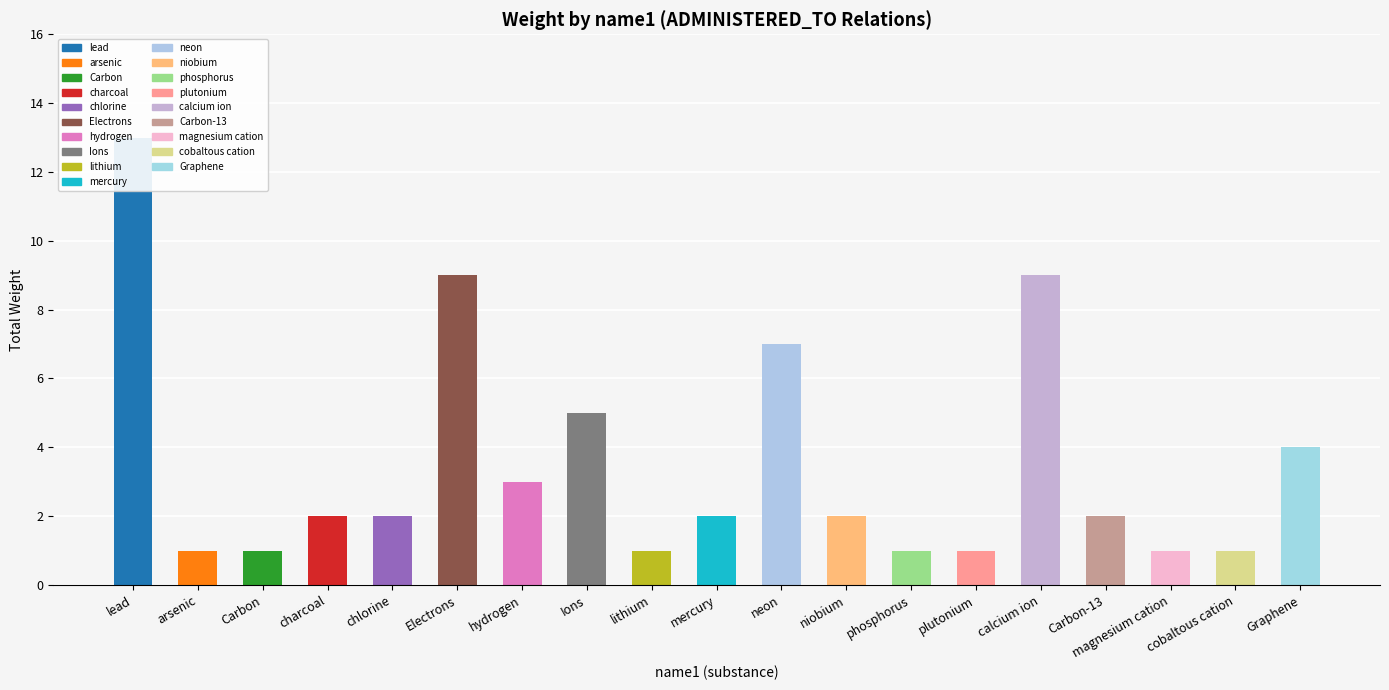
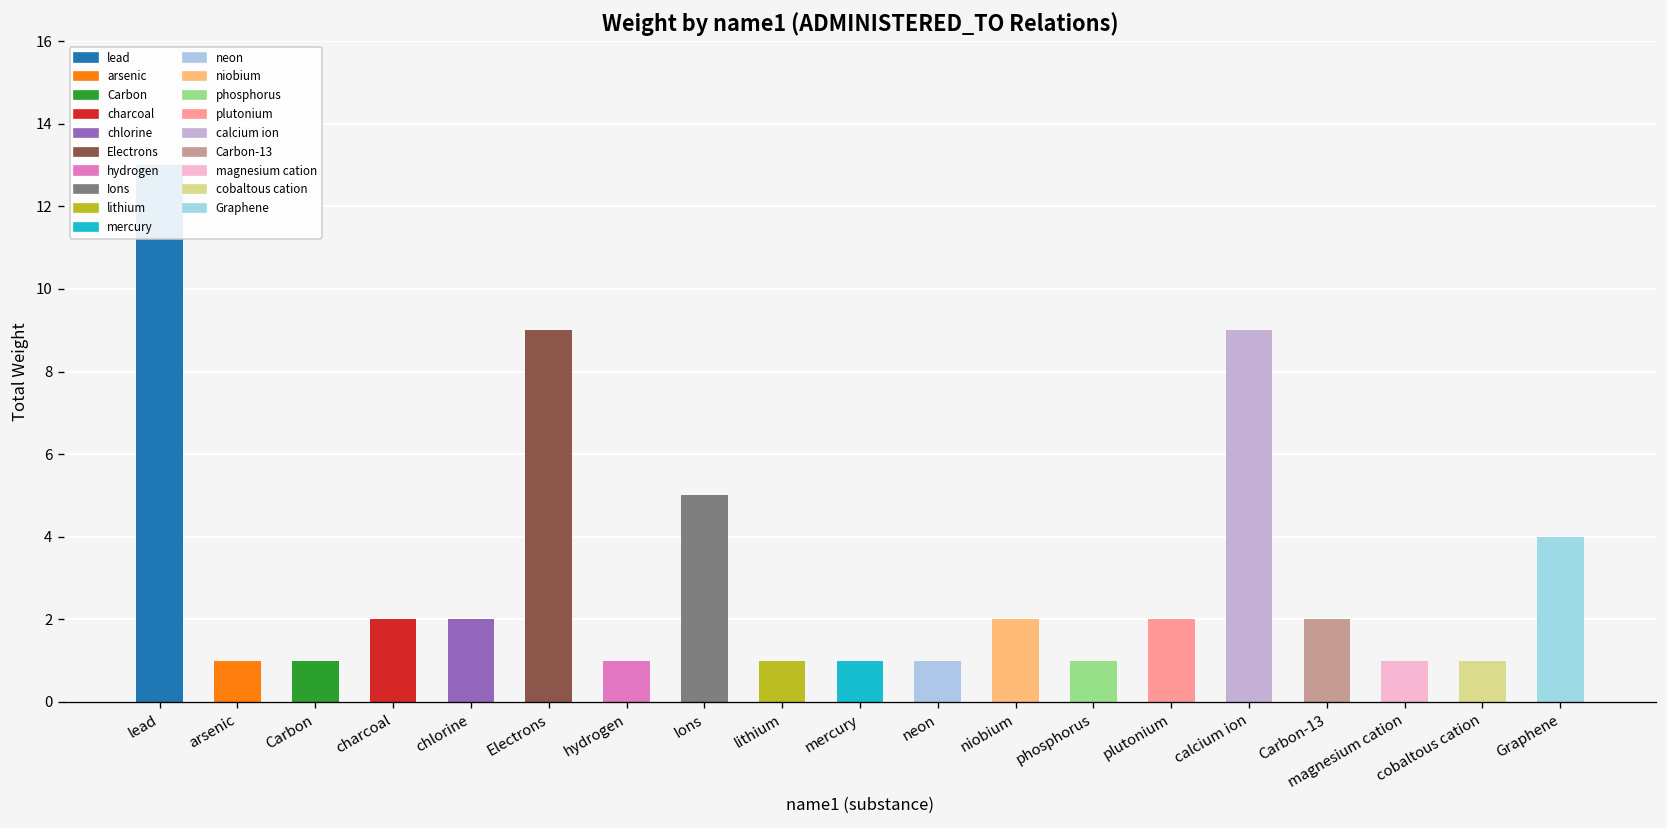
  {
    "arsenic": 1,
    "Carbon": 1,
    "charcoal": 2,
    "chlorine": 2,
    "Electrons": 9,
-   "hydrogen": 3,
+   "hydrogen": 1,
    "Ions": 5,
    "lithium": 1,
-   "mercury": 2,
-   "neon": 7,
+   "mercury": 1,
+   "neon": 1,
    "niobium": 2,
    "phosphorus": 1,
-   "plutonium": 1,
+   "plutonium": 2,
    "calcium ion": 9,
    "Carbon-13": 2,
    "magnesium cation": 1,
    "cobaltous cation": 1,
    "Graphene": 4
  }
